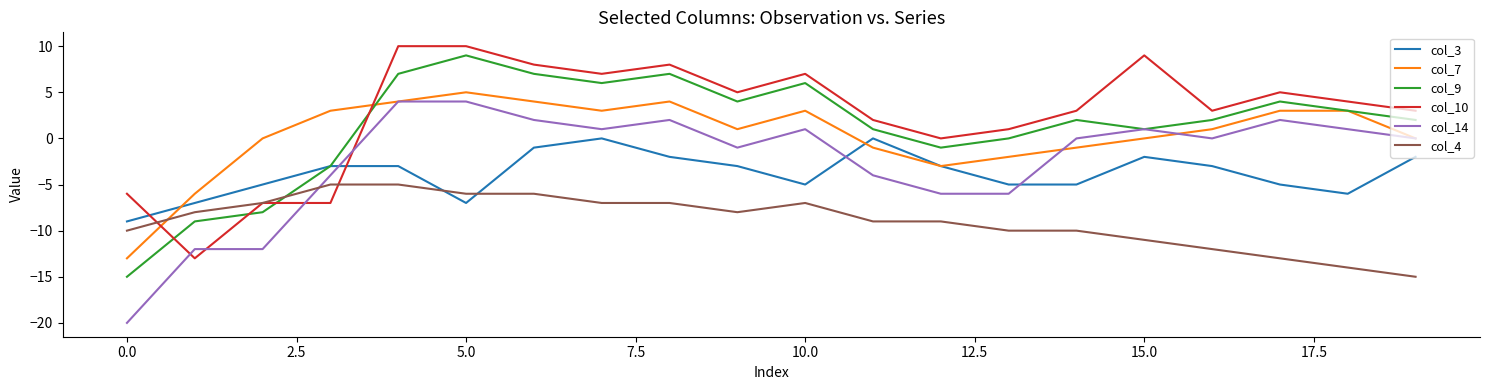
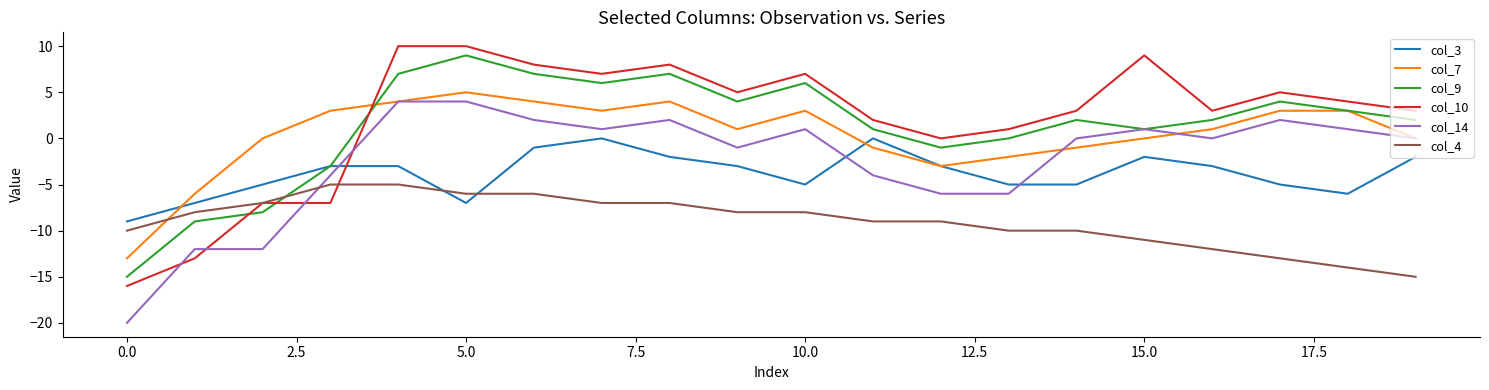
  {
    "col_3": {
      "0.0": -9,
      "5.0": -7,
      "10.0": -5,
      "15.0": -2
    },
    "col_7": {
      "0.0": -13,
      "5.0": 5,
      "10.0": 3,
      "15.0": 0
    },
    "col_9": {
      "0.0": -15,
      "5.0": 9,
      "10.0": 6
    },
    "col_10": {
-     "0.0": -6,
+     "0.0": -16,
      "5.0": 10,
      "10.0": 7,
      "15.0": 9
    },
    "col_14": {
      "0.0": -20,
      "5.0": 4,
      "10.0": 1
    },
    "col_4": {
      "0.0": -10,
      "5.0": -6,
-     "10.0": -7,
+     "10.0": -8,
      "15.0": -11
    }
  }
